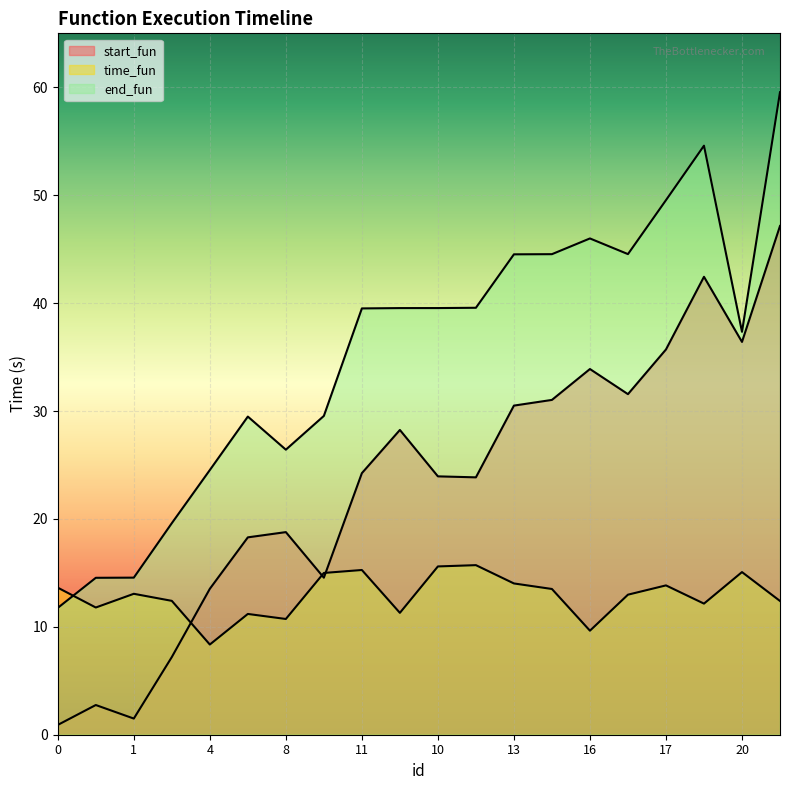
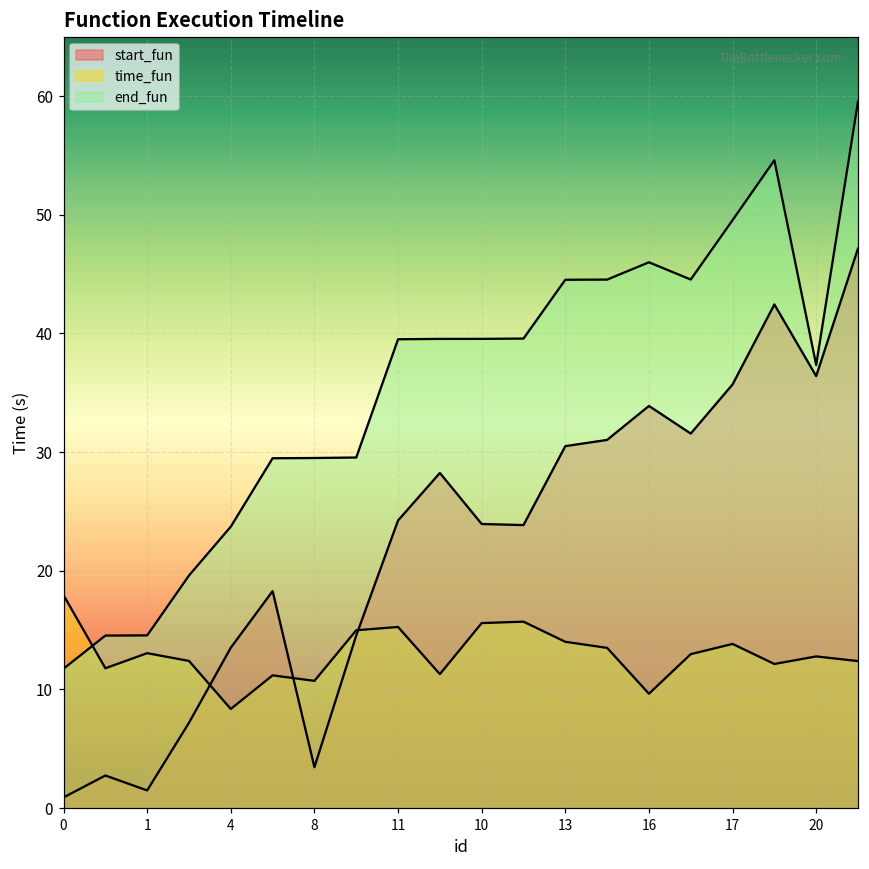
  {
    "start_fun": {
      "0": 0.9,
      "4": 13.5,
-     "8": 18.8,
+     "8": 3.5,
      "10": 23.9,
      "16": 33.9,
      "20": 36.4
    },
    "time_fun": {
-     "0": 13.6,
+     "0": 17.9,
      "4": 8.4,
      "8": 10.7,
      "10": 15.6,
      "16": 9.6,
-     "20": 15.1
+     "20": 12.8
    },
    "end_fun": {
      "0": 11.8,
-     "4": 24.5,
-     "8": 26.4,
+     "4": 23.7,
+     "8": 29.5,
      "10": 39.5,
      "16": 46.0,
      "20": 37.3
    }
  }
